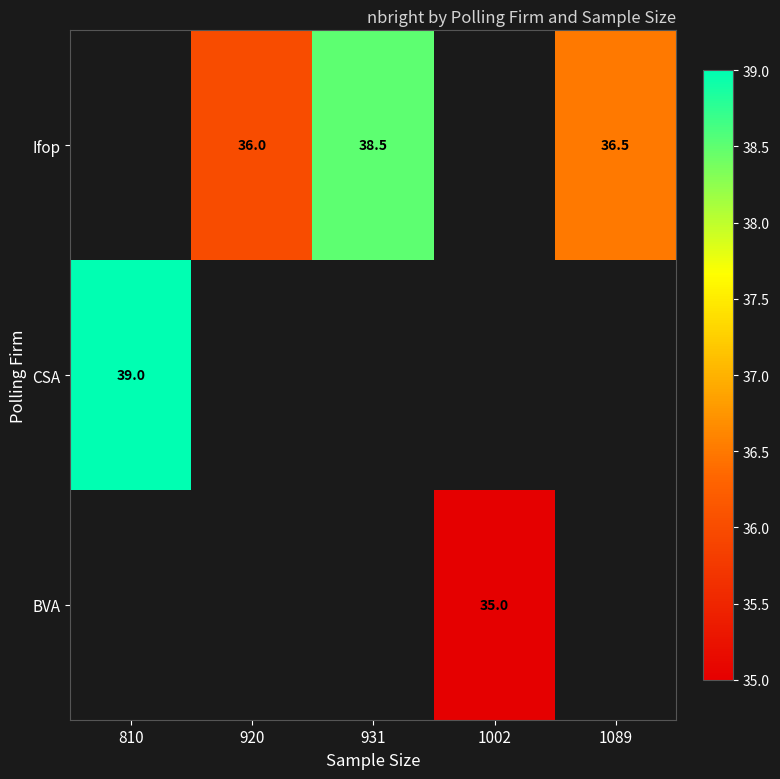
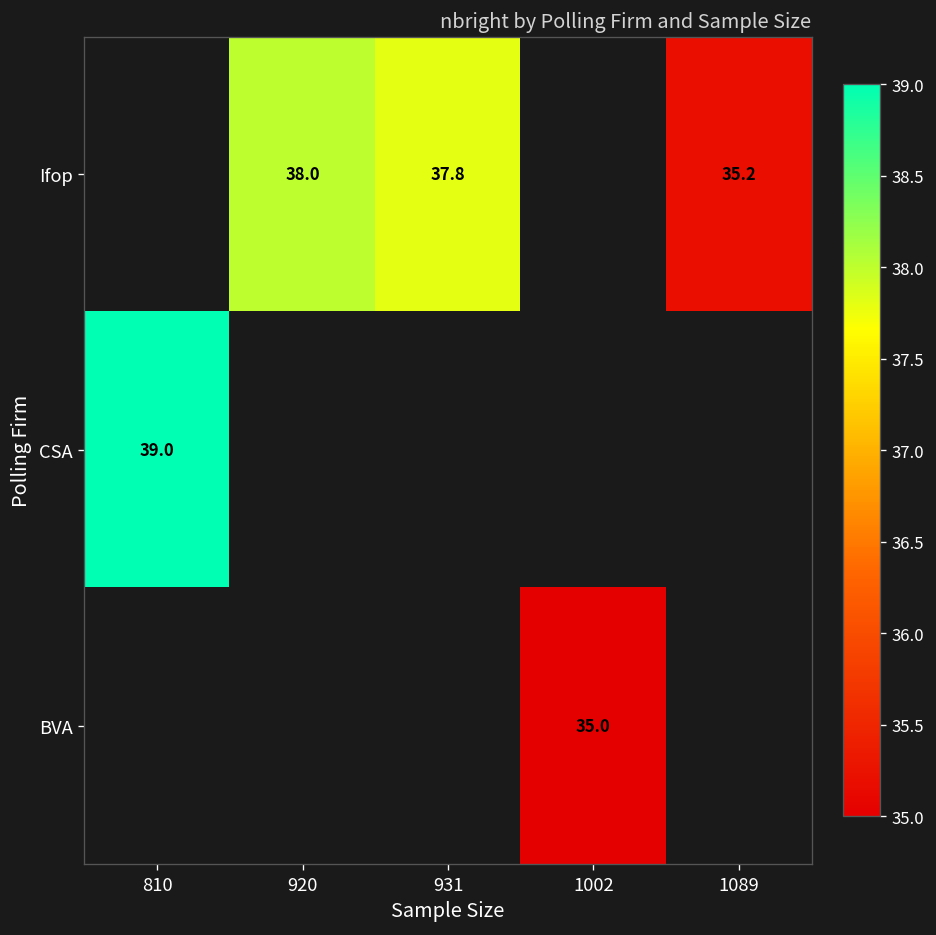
  {
    "Ifop": {
-     "920": 36.0,
-     "931": 38.5,
-     "1089": 36.5
+     "920": 38.0,
+     "931": 37.8,
+     "1089": 35.2
    },
    "CSA": {
      "810": 39.0
    },
    "BVA": {
      "1002": 35.0
    }
  }
